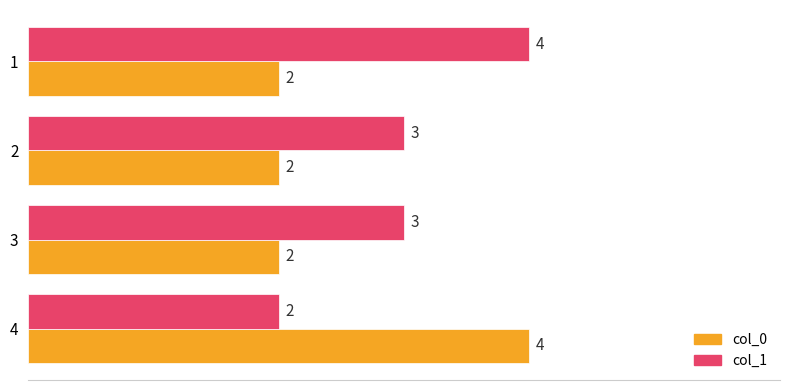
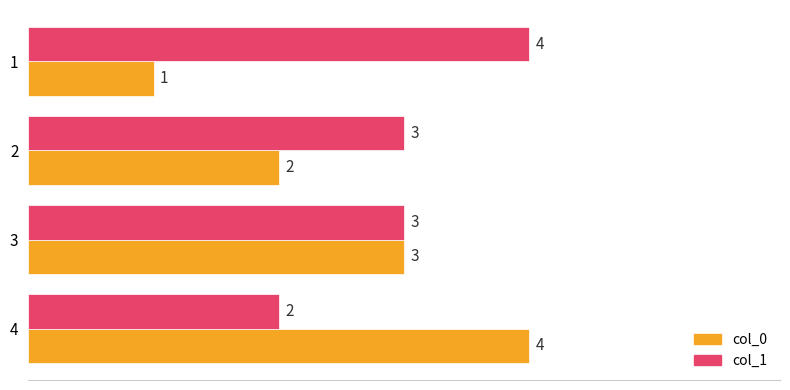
  {
    "col_0": {
-     "1": 2,
+     "1": 1,
      "2": 2,
-     "3": 2,
+     "3": 3,
      "4": 4
    },
    "col_1": {
      "1": 4,
      "2": 3,
      "3": 3,
      "4": 2
    }
  }
